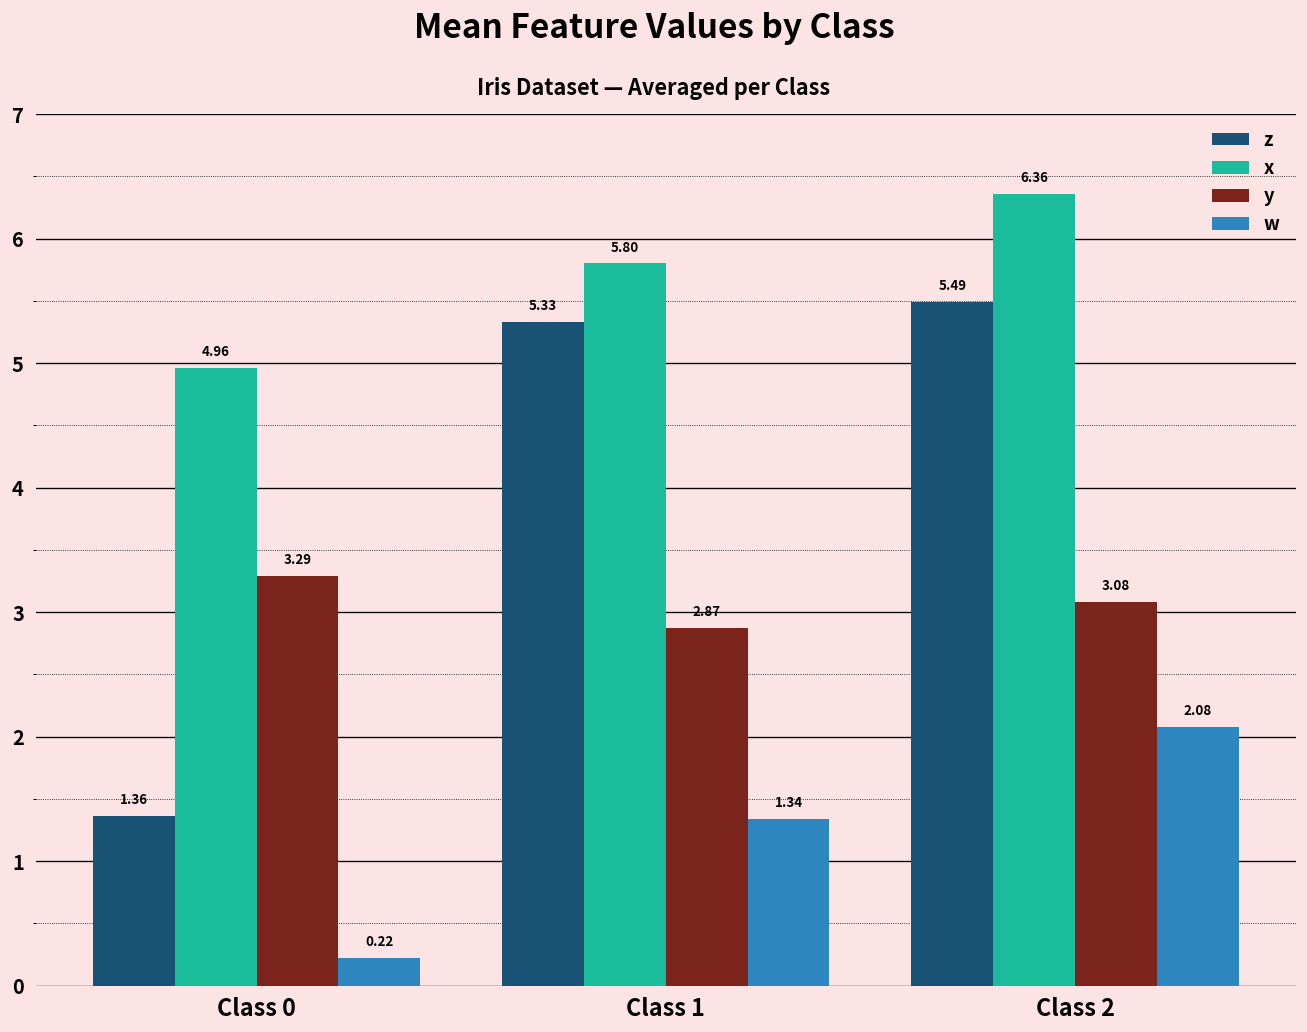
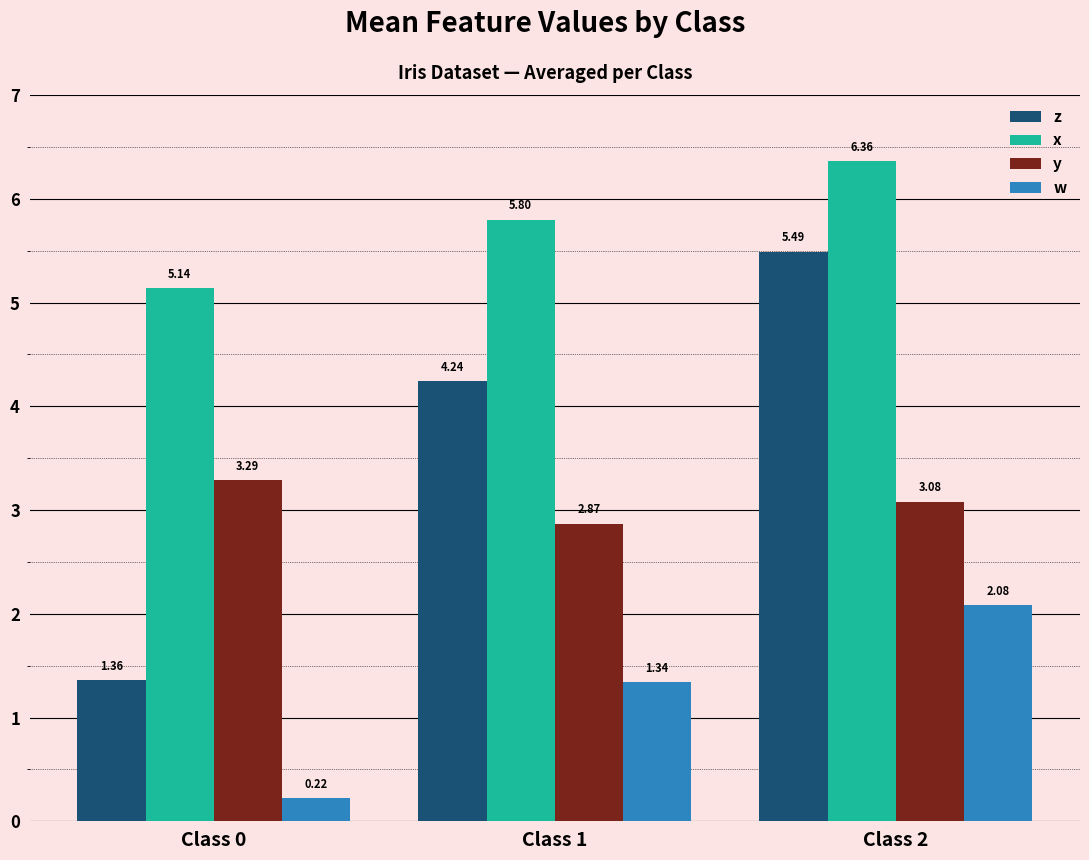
  {
    "z": {
      "Class 0": 1.36,
-     "Class 1": 5.33,
+     "Class 1": 4.24,
      "Class 2": 5.49
    },
    "x": {
-     "Class 0": 4.96,
+     "Class 0": 5.14,
      "Class 1": 5.80,
      "Class 2": 6.36
    },
    "y": {
      "Class 0": 3.29,
      "Class 1": 2.87,
      "Class 2": 3.08
    },
    "w": {
      "Class 0": 0.22,
      "Class 1": 1.34,
      "Class 2": 2.08
    }
  }
